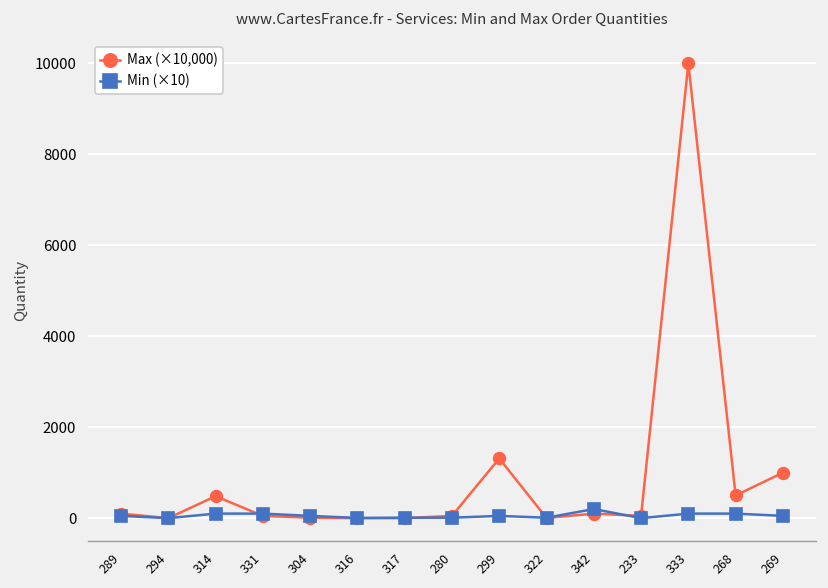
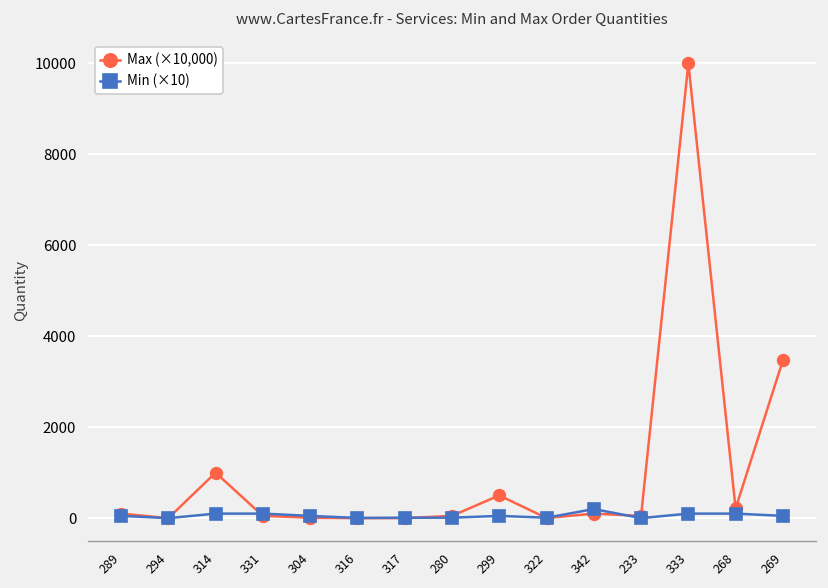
  {
    "Max (×10,000)": {
-     "314": 500,
-     "299": 1300,
+     "314": 1000,
+     "299": 500,
      "342": 100,
      "333": 10000,
-     "268": 500,
-     "269": 1000
+     "268": 200,
+     "269": 3500
    },
    "Min (×10)": {
      "314": 100,
      "299": 100,
      "342": 200,
      "333": 100,
      "268": 100,
      "269": 100
    }
  }
